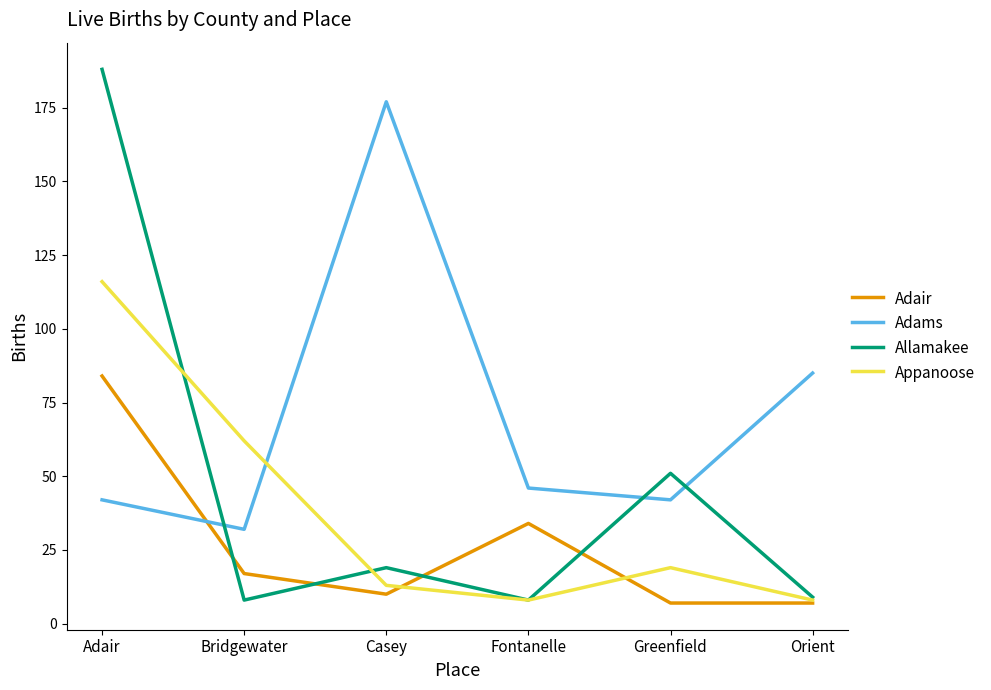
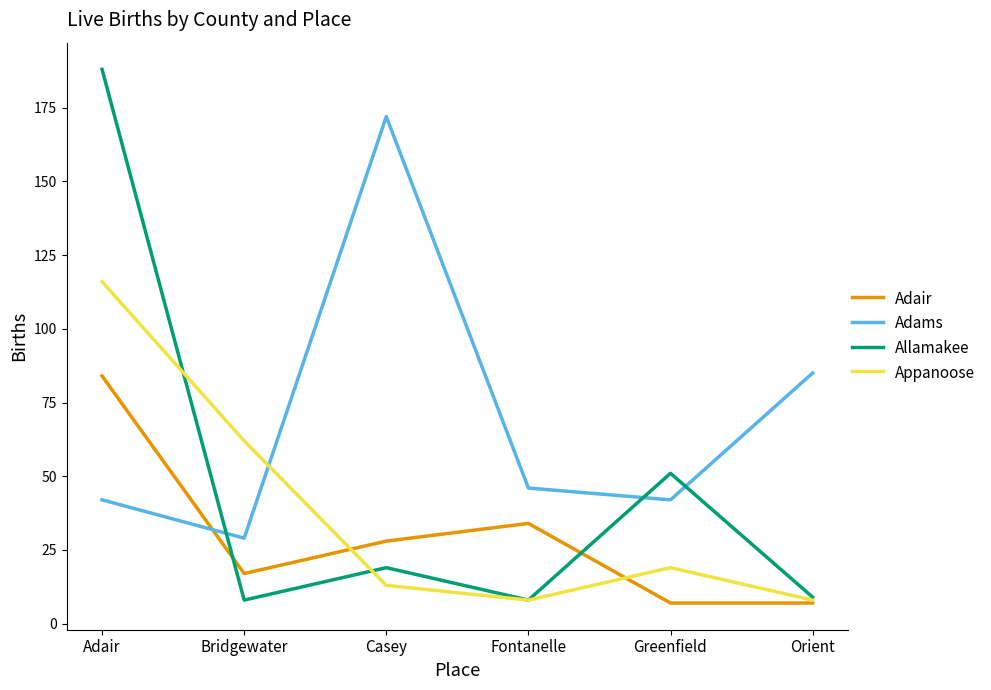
  {
    "Adair": {
      "Adair": 84,
      "Bridgewater": 17,
-     "Casey": 10,
+     "Casey": 28,
      "Fontanelle": 34,
      "Greenfield": 7,
      "Orient": 7
    },
    "Adams": {
      "Adair": 42,
-     "Bridgewater": 32,
-     "Casey": 177,
+     "Bridgewater": 29,
+     "Casey": 172,
      "Fontanelle": 46,
      "Greenfield": 42,
      "Orient": 85
    },
    "Allamakee": {
      "Adair": 188,
      "Bridgewater": 8,
      "Casey": 19,
      "Greenfield": 51,
      "Orient": 9
    },
    "Appanoose": {
      "Adair": 116,
      "Bridgewater": 62,
      "Casey": 13,
      "Greenfield": 19,
      "Orient": 8
    }
  }
